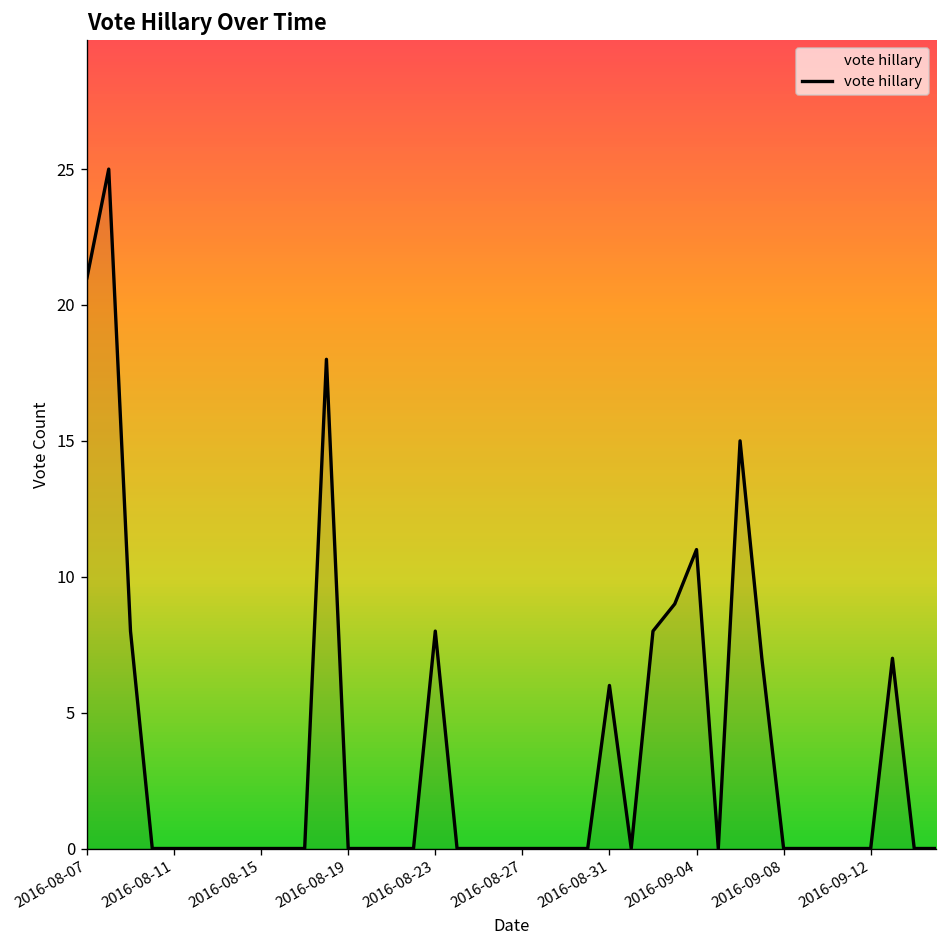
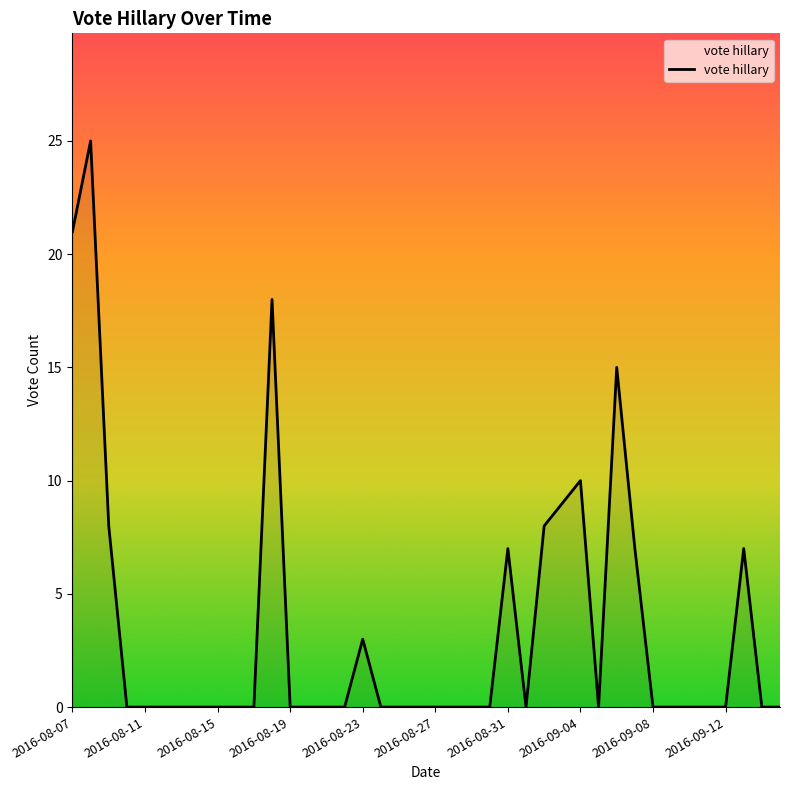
  {
    "2016-08-07": 21,
    "2016-08-11": 0,
    "2016-08-15": 0,
    "2016-08-19": 0,
-   "2016-08-23": 8,
+   "2016-08-23": 3,
    "2016-08-27": 0,
-   "2016-08-31": 6,
-   "2016-09-04": 11,
+   "2016-08-31": 7,
+   "2016-09-04": 10,
    "2016-09-08": 0,
    "2016-09-12": 0
  }
